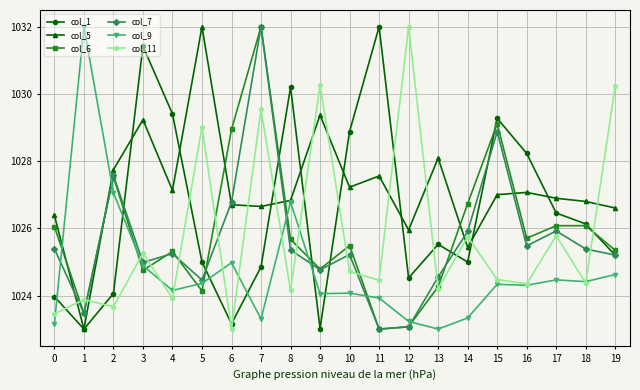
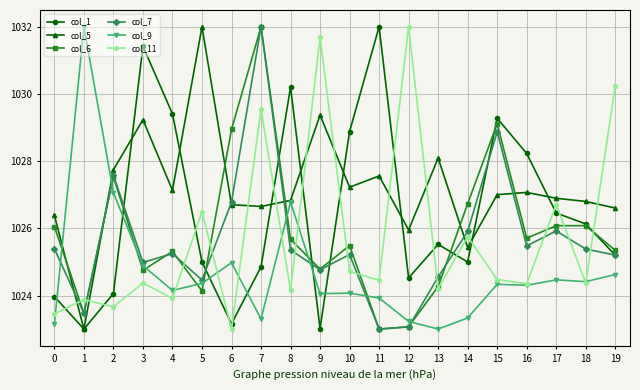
  {
    "col_11": {
      "0": 1023.5,
      "1": 1023.9,
      "2": 1023.7,
-     "3": 1025.3,
+     "3": 1024.4,
      "4": 1023.9,
-     "5": 1029.0,
+     "5": 1026.5,
      "6": 1023.0,
      "7": 1029.5,
      "8": 1024.2,
-     "9": 1030.3,
+     "9": 1031.7,
      "10": 1024.7,
      "11": 1024.5,
      "12": 1032.0,
      "14": 1025.8,
      "15": 1024.5,
-     "17": 1025.8,
+     "17": 1026.7,
      "19": 1030.2
    }
  }
